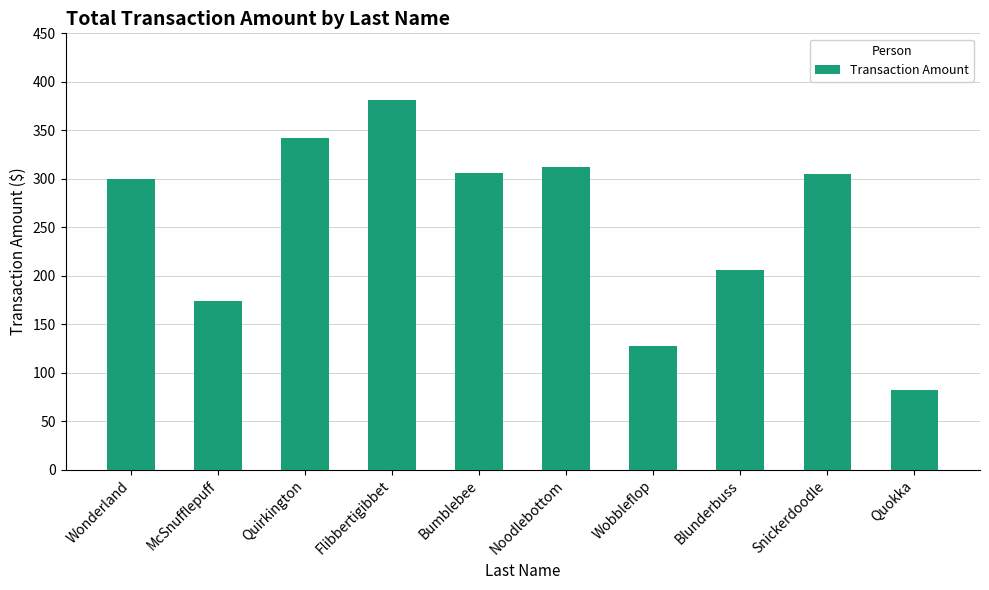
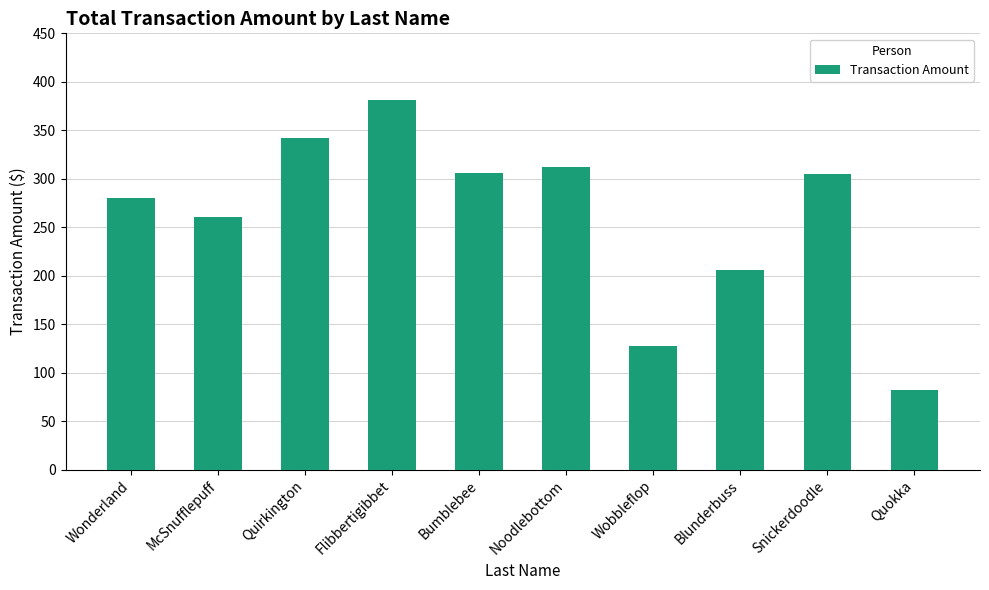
  {
-   "Wonderland": 300,
-   "McSnufflepuff": 170,
+   "Wonderland": 280,
+   "McSnufflepuff": 260,
    "Quirkington": 340,
    "Flibbertigibbet": 380,
    "Bumblebee": 310,
    "Noodlebottom": 310,
    "Wobbleflop": 130,
    "Blunderbuss": 210,
    "Snickerdoodle": 310,
    "Quokka": 80
  }
